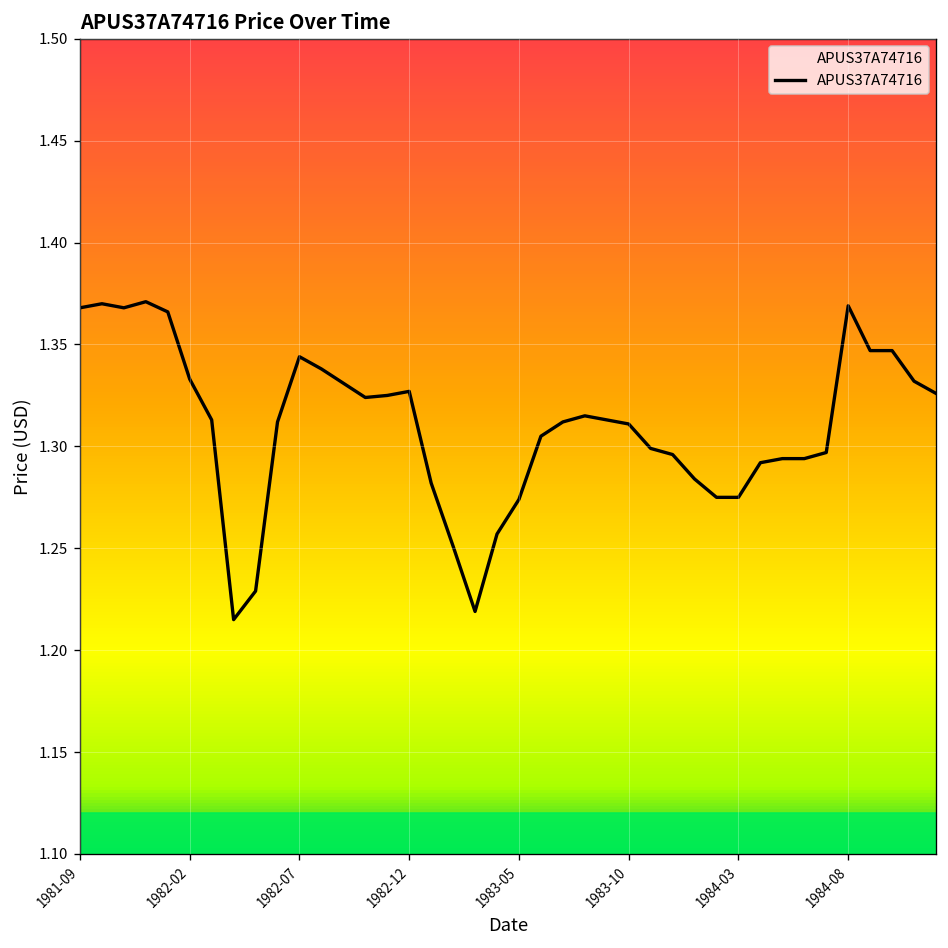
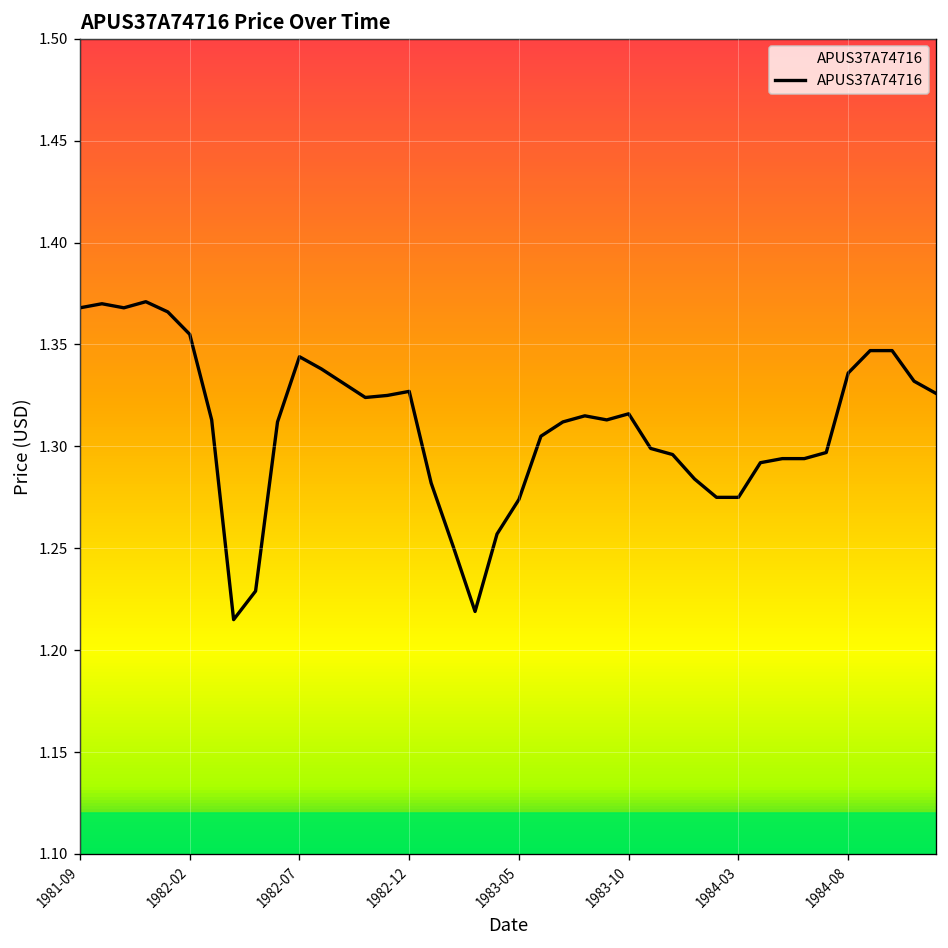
  {
    "1981-09": 1.368,
-   "1982-02": 1.333,
+   "1982-02": 1.355,
    "1982-07": 1.344,
    "1982-12": 1.327,
    "1983-05": 1.274,
-   "1983-10": 1.311,
+   "1983-10": 1.316,
    "1984-03": 1.275,
-   "1984-08": 1.369
+   "1984-08": 1.336
  }
